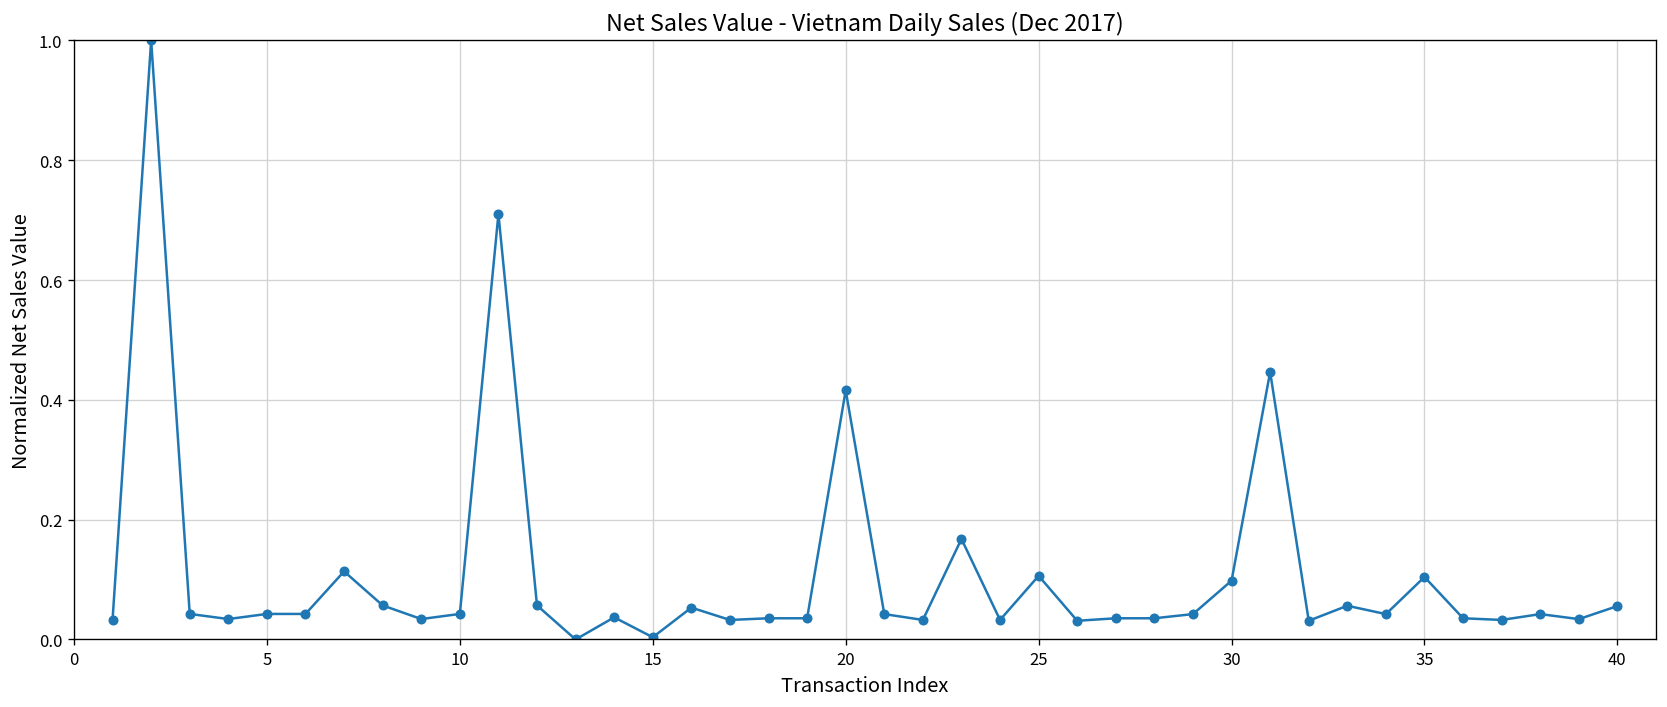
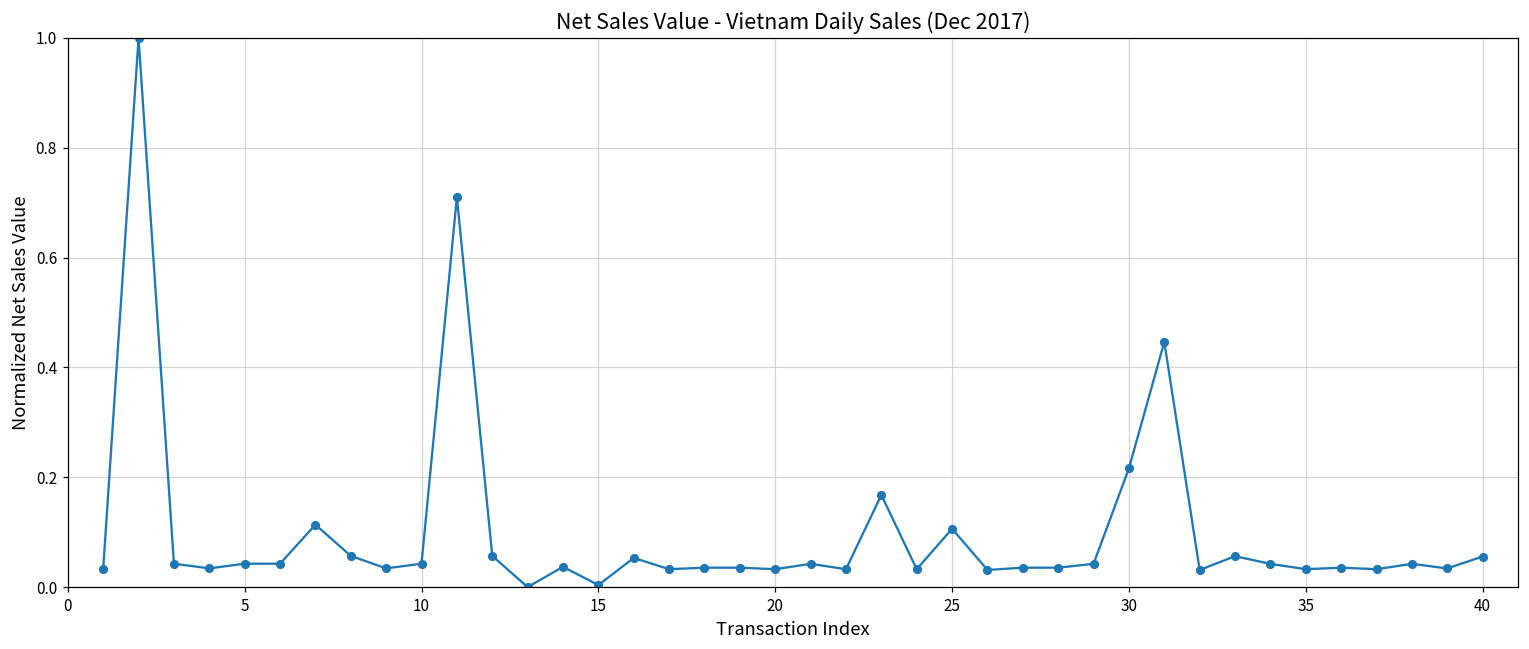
  {
    "5": 0.04,
    "10": 0.04,
    "15": 0.00,
-   "20": 0.42,
+   "20": 0.03,
    "25": 0.11,
-   "30": 0.10,
-   "35": 0.10,
+   "30": 0.22,
+   "35": 0.03,
    "40": 0.06
  }
